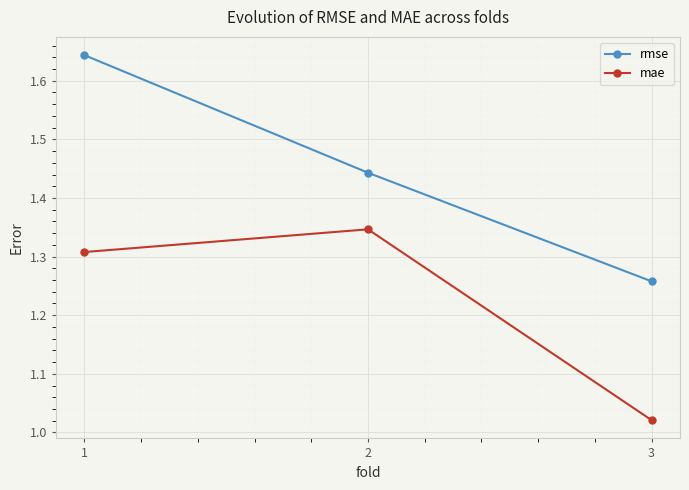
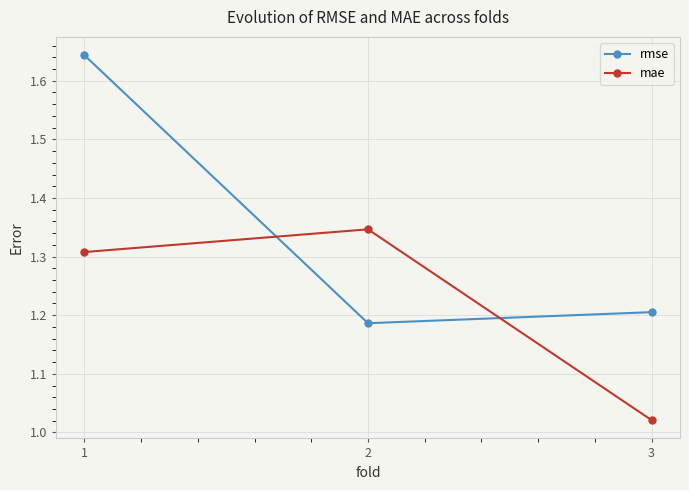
  {
    "rmse": {
      "1": 1.64,
-     "2": 1.44,
-     "3": 1.26
+     "2": 1.19,
+     "3": 1.21
    },
    "mae": {
      "1": 1.31,
      "2": 1.35,
      "3": 1.02
    }
  }
